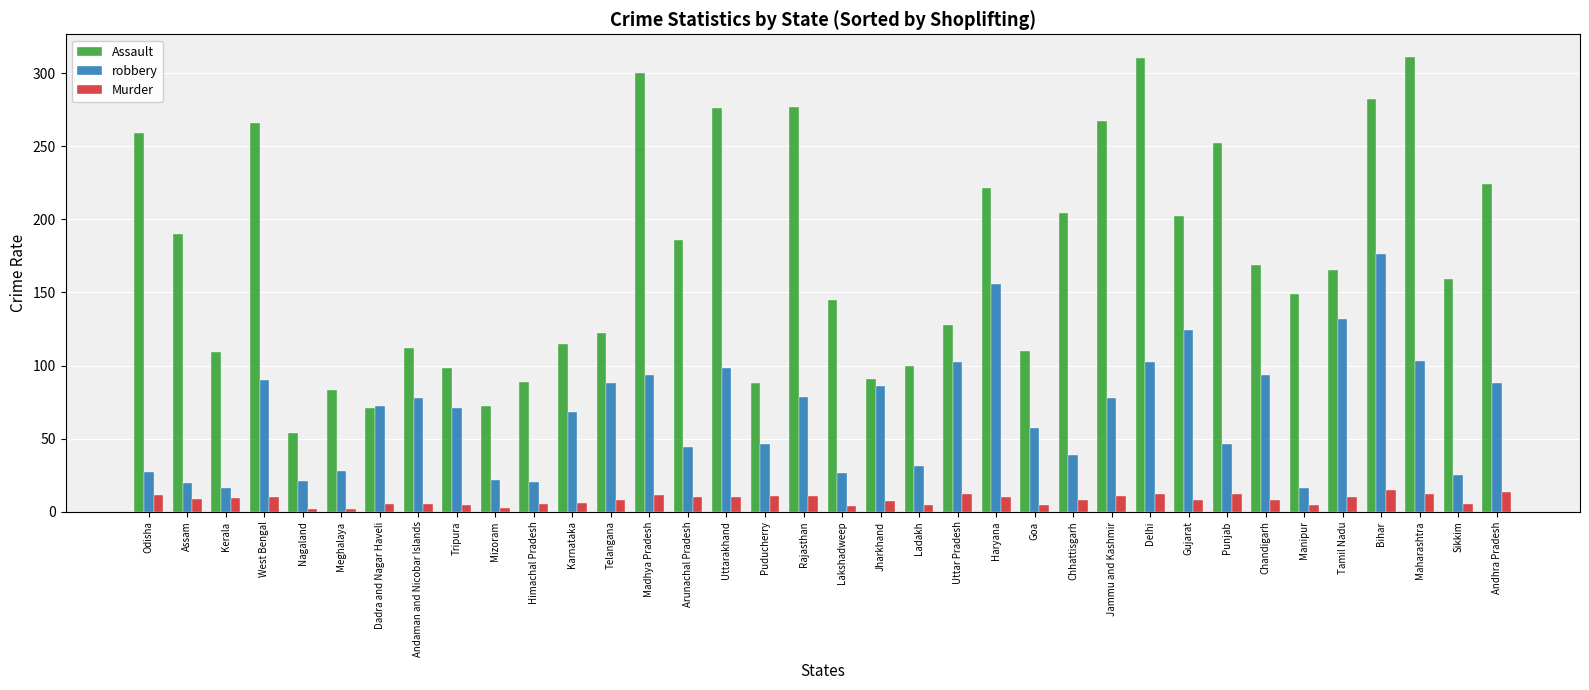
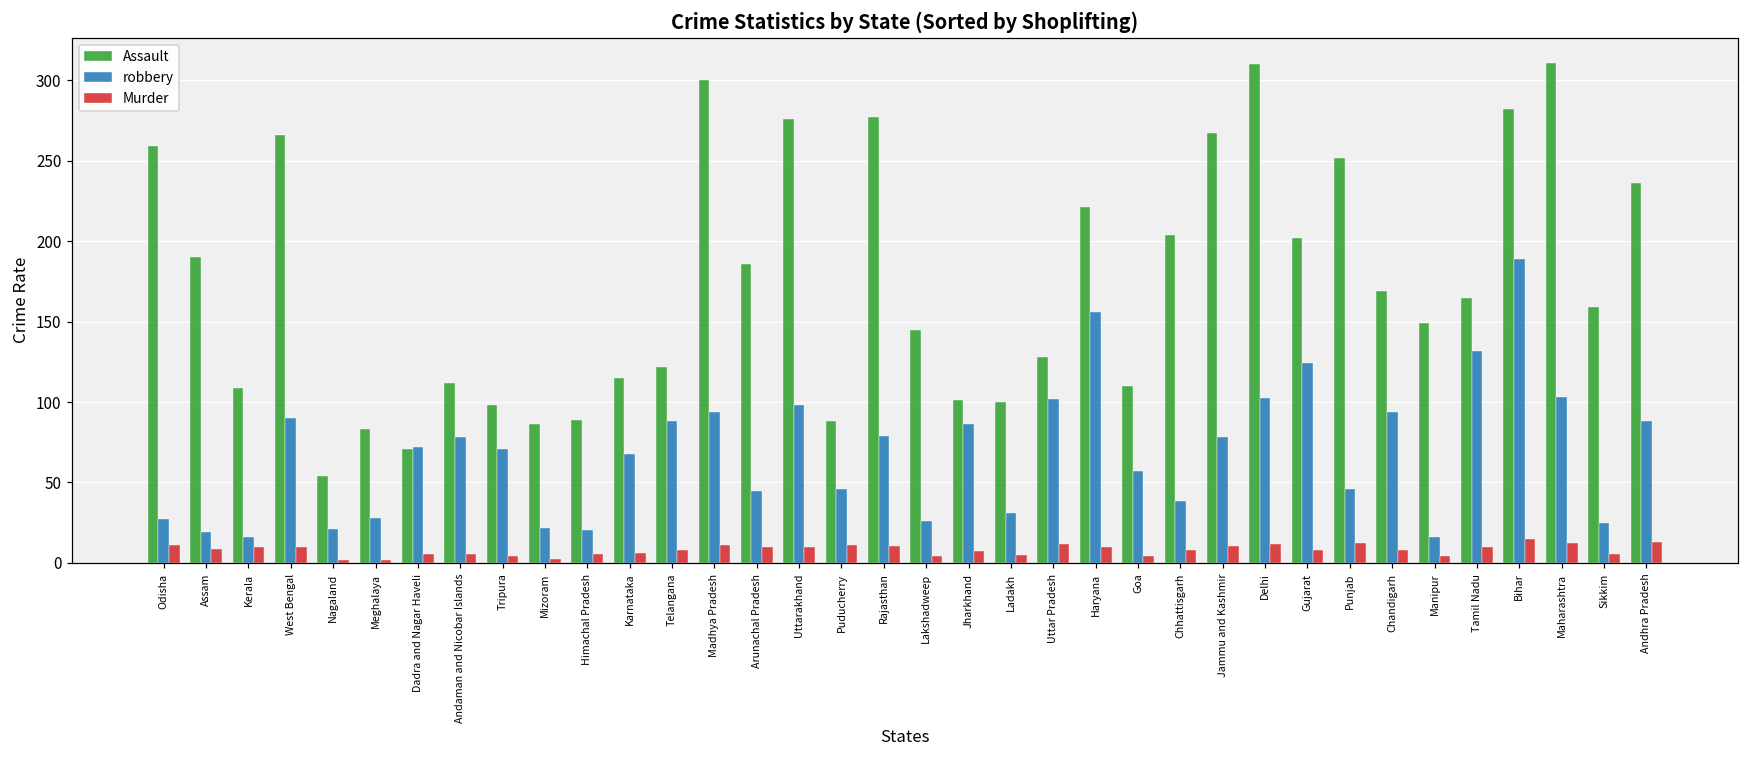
  {
    "Assault": {
      "Odisha": 259,
      "Assam": 190,
      "Kerala": 109,
      "West Bengal": 266,
      "Nagaland": 54,
      "Meghalaya": 83,
      "Dadra and Nagar Haveli": 71,
      "Andaman and Nicobar Islands": 112,
      "Tripura": 98,
-     "Mizoram": 72,
+     "Mizoram": 86,
      "Himachal Pradesh": 89,
      "Karnataka": 115,
      "Telangana": 122,
      "Madhya Pradesh": 300,
      "Arunachal Pradesh": 186,
      "Uttarakhand": 276,
      "Puducherry": 88,
      "Rajasthan": 277,
      "Lakshadweep": 145,
-     "Jharkhand": 91,
+     "Jharkhand": 101,
      "Ladakh": 100,
      "Uttar Pradesh": 128,
      "Haryana": 221,
      "Goa": 110,
      "Chhattisgarh": 204,
      "Jammu and Kashmir": 267,
      "Delhi": 310,
      "Gujarat": 202,
      "Punjab": 252,
      "Chandigarh": 169,
      "Manipur": 149,
      "Tamil Nadu": 165,
      "Bihar": 282,
      "Maharashtra": 311,
      "Sikkim": 159,
-     "Andhra Pradesh": 224
+     "Andhra Pradesh": 236
    },
    "robbery": {
      "Odisha": 27,
      "Assam": 20,
      "Kerala": 16,
      "West Bengal": 90,
      "Nagaland": 21,
      "Meghalaya": 28,
      "Dadra and Nagar Haveli": 72,
      "Andaman and Nicobar Islands": 78,
      "Tripura": 71,
      "Mizoram": 22,
      "Himachal Pradesh": 20,
      "Karnataka": 68,
      "Telangana": 88,
      "Madhya Pradesh": 94,
      "Arunachal Pradesh": 45,
      "Uttarakhand": 98,
      "Puducherry": 46,
      "Rajasthan": 79,
      "Lakshadweep": 26,
      "Jharkhand": 86,
      "Ladakh": 31,
      "Uttar Pradesh": 102,
      "Haryana": 156,
      "Goa": 57,
      "Chhattisgarh": 39,
      "Jammu and Kashmir": 78,
      "Delhi": 103,
      "Gujarat": 124,
      "Punjab": 46,
      "Chandigarh": 94,
      "Manipur": 16,
      "Tamil Nadu": 132,
-     "Bihar": 176,
+     "Bihar": 189,
      "Maharashtra": 103,
      "Sikkim": 25,
      "Andhra Pradesh": 88
    },
    "Murder": {
      "Odisha": 11,
      "Assam": 9,
      "Kerala": 10,
      "West Bengal": 10,
      "Nagaland": 2,
      "Meghalaya": 2,
      "Dadra and Nagar Haveli": 6,
      "Andaman and Nicobar Islands": 6,
      "Tripura": 4,
      "Mizoram": 2,
      "Himachal Pradesh": 5,
      "Karnataka": 6,
      "Telangana": 8,
      "Madhya Pradesh": 11,
      "Arunachal Pradesh": 10,
      "Uttarakhand": 10,
      "Puducherry": 11,
      "Rajasthan": 11,
      "Lakshadweep": 4,
      "Jharkhand": 7,
      "Ladakh": 5,
      "Uttar Pradesh": 12,
      "Haryana": 10,
      "Goa": 4,
      "Chhattisgarh": 8,
      "Jammu and Kashmir": 11,
      "Delhi": 12,
      "Gujarat": 8,
      "Punjab": 12,
      "Chandigarh": 8,
      "Manipur": 4,
      "Tamil Nadu": 10,
      "Bihar": 15,
      "Maharashtra": 12,
      "Sikkim": 5,
      "Andhra Pradesh": 13
    }
  }
